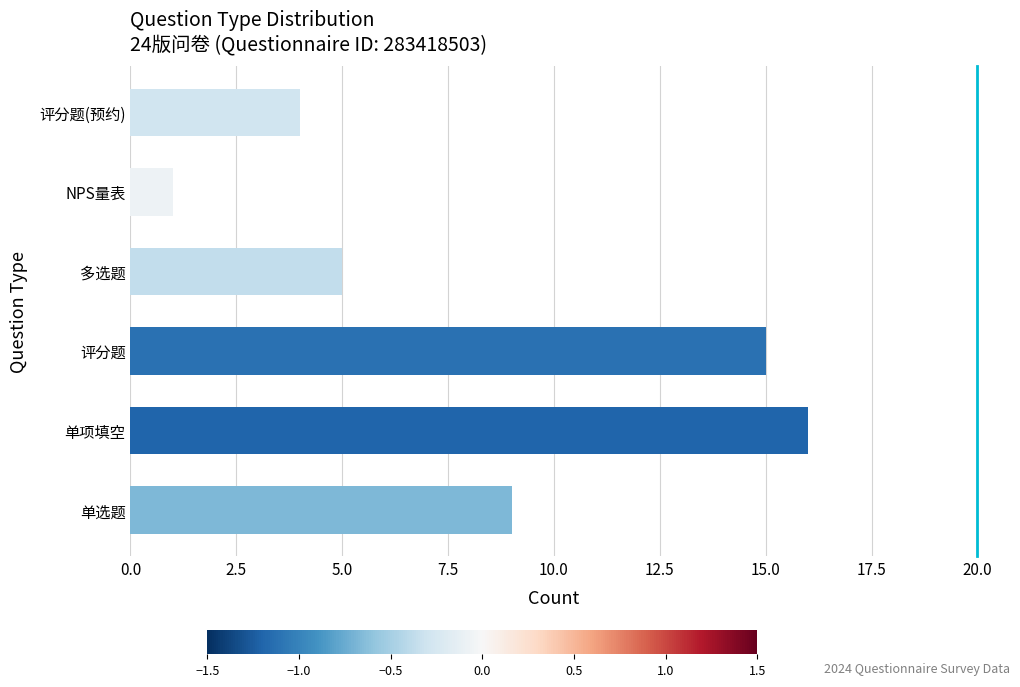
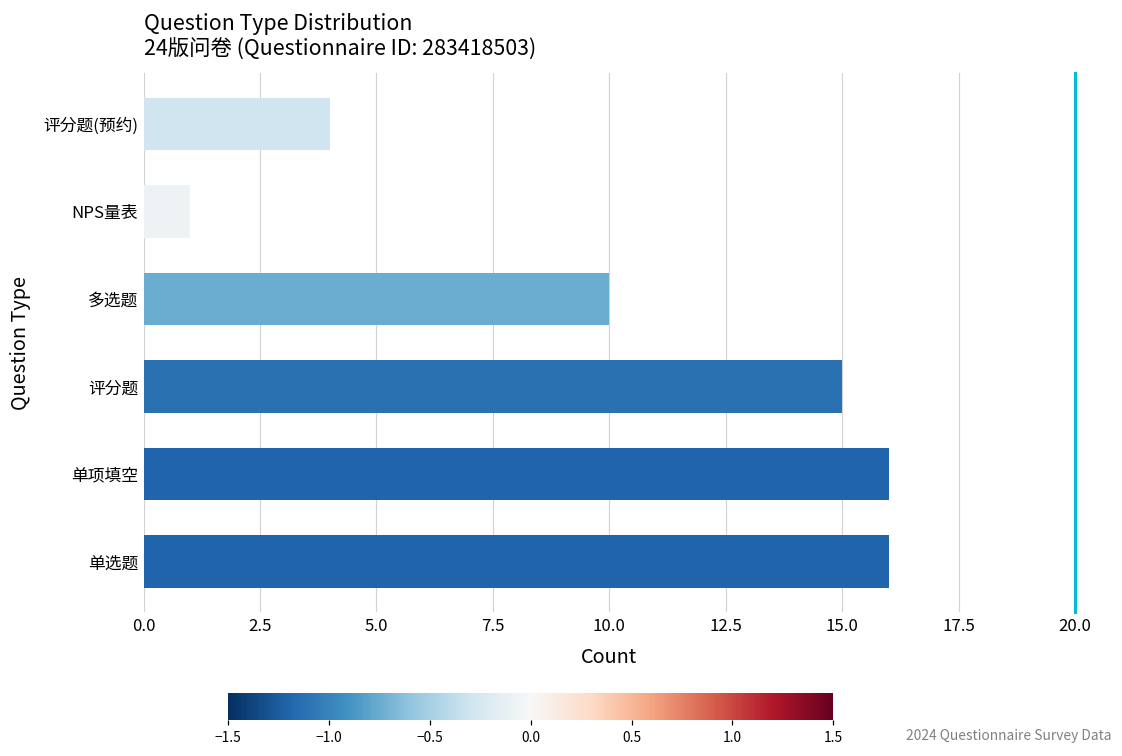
  {
    "评分题(预约)": 4,
    "NPS量表": 1,
-   "多选题": 5,
+   "多选题": 10,
    "评分题": 15,
    "单项填空": 16,
-   "单选题": 9
+   "单选题": 16
  }
